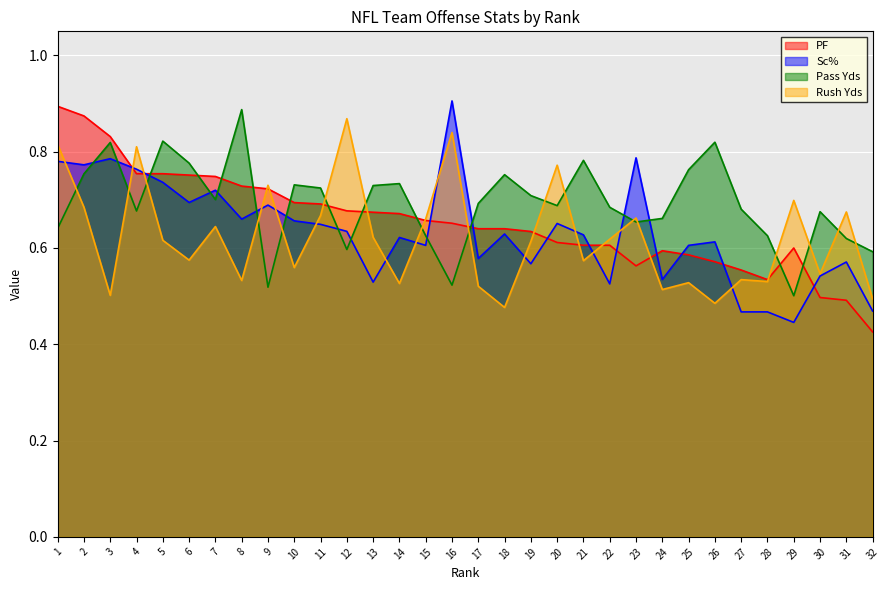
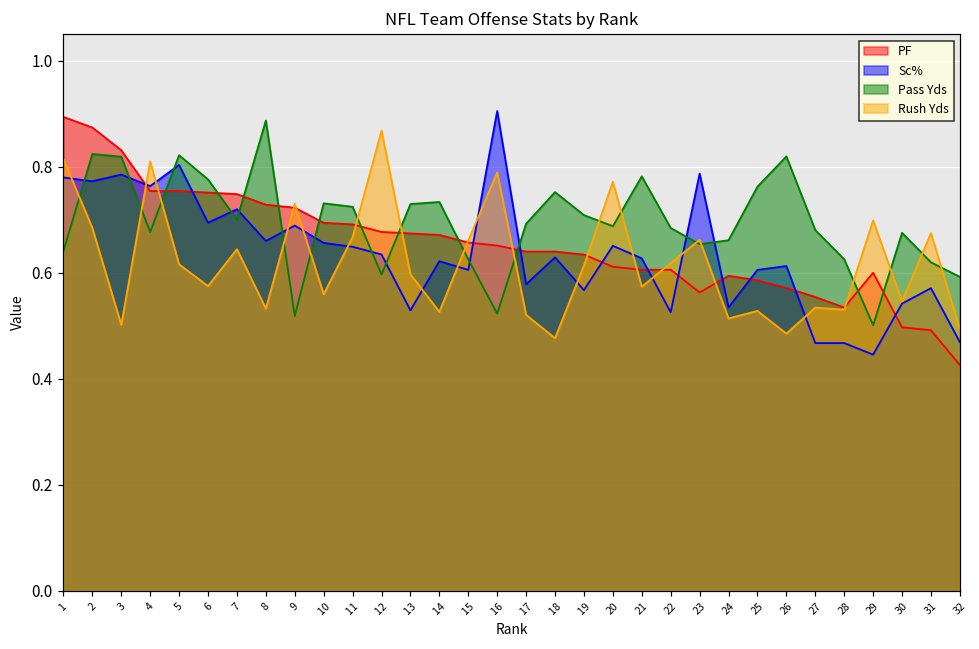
  {
    "PF": {
      "1": 0.89,
      "2": 0.87,
      "3": 0.83,
      "4": 0.75,
      "5": 0.75,
      "6": 0.75,
      "7": 0.75,
      "8": 0.73,
      "9": 0.72,
      "10": 0.69,
      "11": 0.69,
      "12": 0.68,
      "13": 0.67,
      "14": 0.67,
      "16": 0.65,
      "17": 0.64,
      "18": 0.64,
      "19": 0.63,
      "20": 0.61,
      "21": 0.61,
      "22": 0.61,
      "23": 0.56,
      "24": 0.59,
      "25": 0.59,
      "26": 0.57,
      "27": 0.55,
      "29": 0.60,
      "30": 0.50,
      "31": 0.49,
      "32": 0.43
    },
    "Sc%": {
      "1": 0.78,
      "2": 0.77,
      "3": 0.79,
      "4": 0.76,
-     "5": 0.74,
+     "5": 0.80,
      "6": 0.69,
      "7": 0.72,
      "8": 0.66,
      "9": 0.69,
      "10": 0.66,
      "11": 0.65,
      "12": 0.63,
      "13": 0.53,
      "14": 0.62,
      "15": 0.61,
      "16": 0.91,
      "17": 0.58,
      "18": 0.63,
      "19": 0.57,
      "20": 0.65,
      "21": 0.63,
      "22": 0.53,
      "23": 0.79,
      "24": 0.53,
      "25": 0.61,
      "26": 0.61,
      "27": 0.47,
      "28": 0.47,
      "29": 0.45,
      "31": 0.57,
      "32": 0.47
    },
    "Pass Yds": {
      "1": 0.64,
-     "2": 0.75,
+     "2": 0.82,
      "3": 0.82,
      "4": 0.68,
      "5": 0.82,
      "6": 0.78,
      "7": 0.70,
      "8": 0.89,
      "9": 0.52,
      "10": 0.73,
      "11": 0.72,
      "12": 0.60,
      "13": 0.73,
      "14": 0.73,
      "15": 0.63,
      "16": 0.52,
      "17": 0.69,
      "18": 0.75,
      "19": 0.71,
      "20": 0.69,
      "21": 0.78,
      "22": 0.68,
      "23": 0.65,
      "24": 0.66,
      "25": 0.76,
      "26": 0.82,
      "27": 0.68,
      "28": 0.63,
      "29": 0.50,
      "30": 0.68,
      "31": 0.62,
      "32": 0.59
    },
    "Rush Yds": {
      "1": 0.81,
      "2": 0.68,
      "3": 0.50,
      "4": 0.81,
      "5": 0.62,
      "6": 0.57,
      "7": 0.64,
      "8": 0.53,
      "9": 0.73,
      "10": 0.56,
      "11": 0.67,
      "12": 0.87,
-     "13": 0.62,
+     "13": 0.60,
      "14": 0.53,
-     "16": 0.84,
+     "16": 0.79,
      "17": 0.52,
      "18": 0.48,
      "19": 0.61,
      "20": 0.77,
      "21": 0.57,
      "22": 0.62,
      "23": 0.66,
      "24": 0.51,
      "25": 0.53,
      "26": 0.49,
      "27": 0.53,
      "29": 0.70,
      "31": 0.67,
      "32": 0.49
    }
  }
